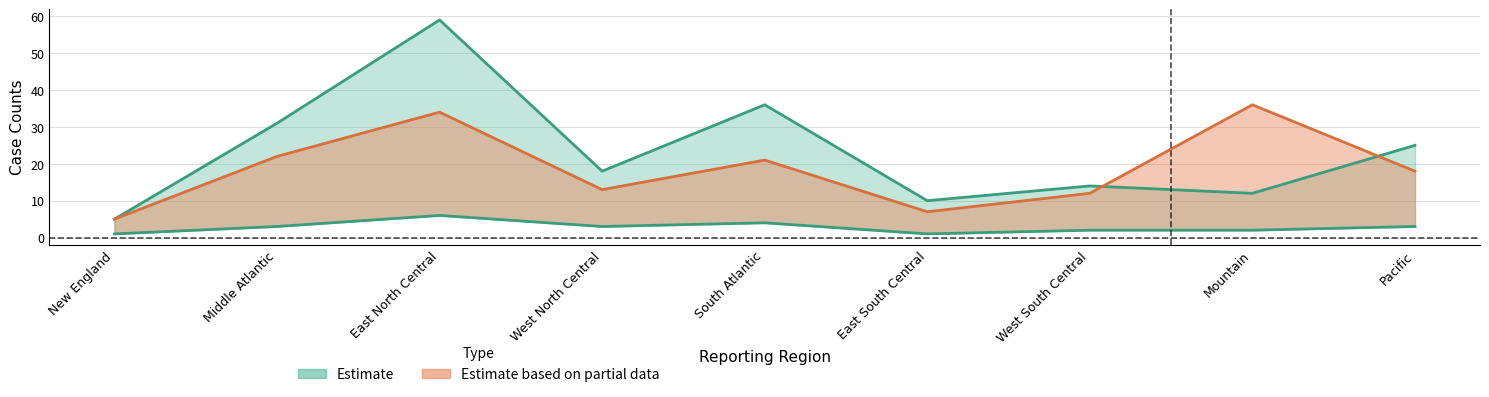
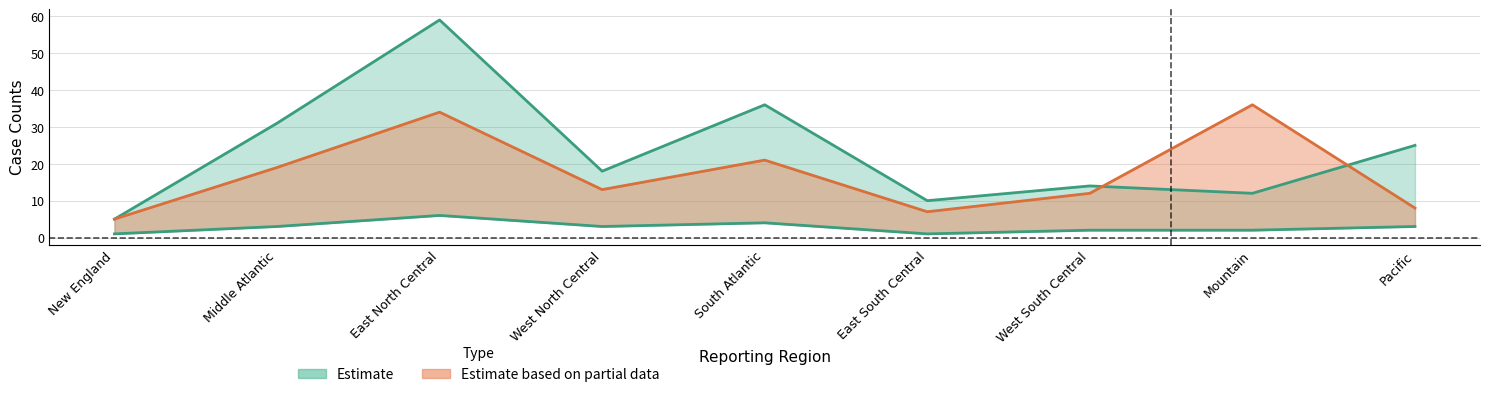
  {
    "Estimate based on partial data": {
-     "Middle Atlantic": 22,
+     "Middle Atlantic": 19,
      "East North Central": 34,
      "West North Central": 13,
      "South Atlantic": 21,
      "East South Central": 7,
      "West South Central": 12,
      "Mountain": 36,
-     "Pacific": 18
+     "Pacific": 8
    }
  }
